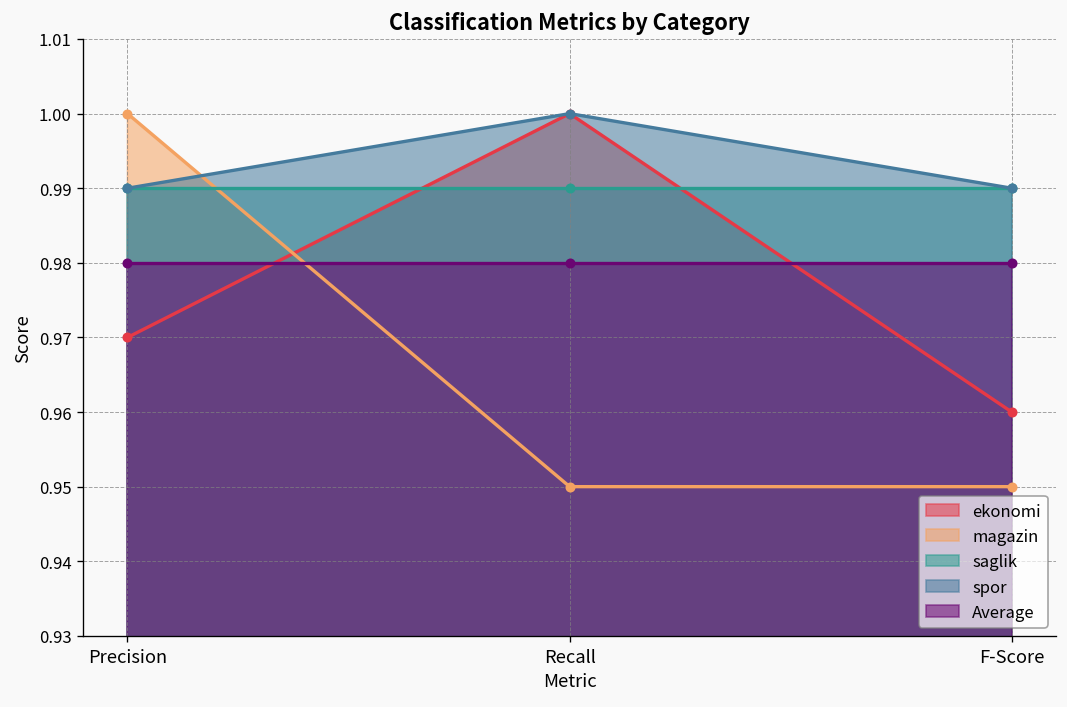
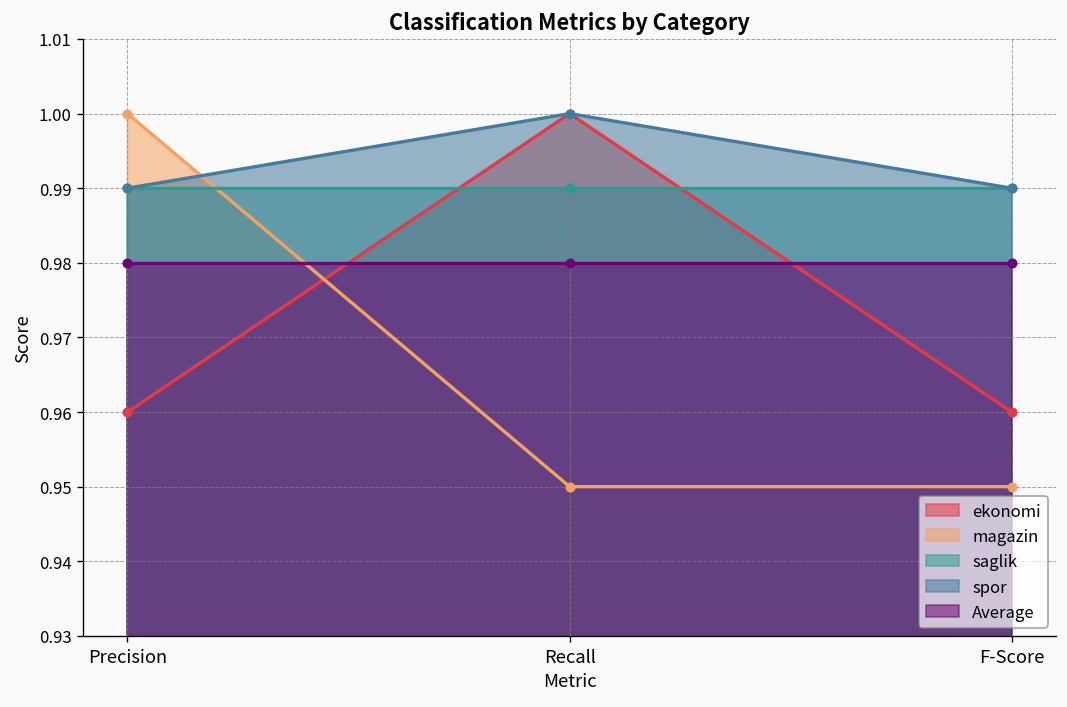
  {
    "ekonomi": {
-     "Precision": 0.97,
+     "Precision": 0.96,
      "F-Score": 0.96
    },
    "magazin": {
      "Precision": 1.00,
      "Recall": 0.95,
      "F-Score": 0.95
    },
    "Average": {
      "Precision": 0.98,
      "Recall": 0.98,
      "F-Score": 0.98
    }
  }
